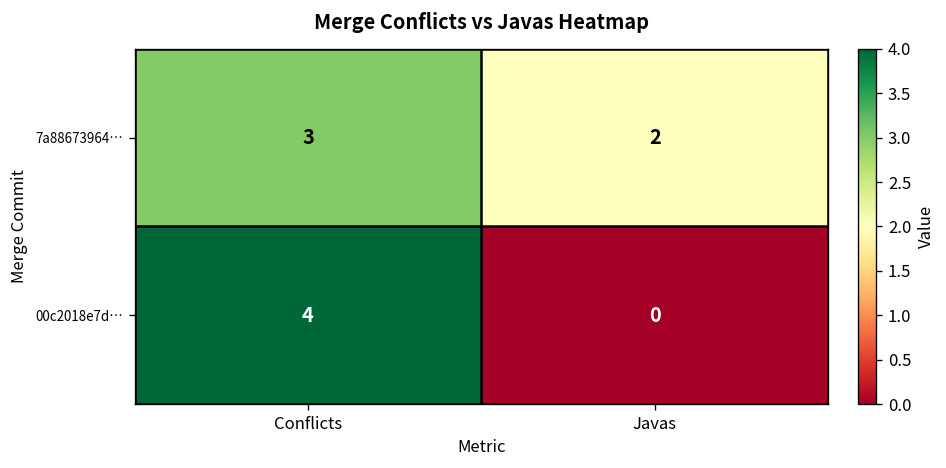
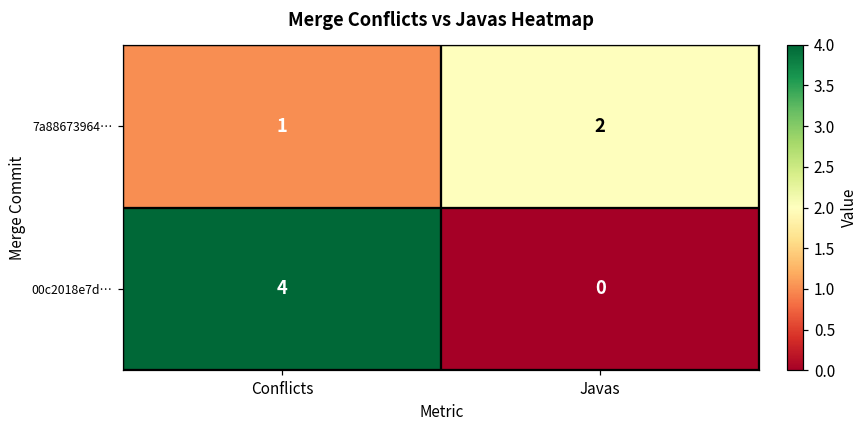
  {
    "7a88673964…": {
-     "Conflicts": 3,
+     "Conflicts": 1,
      "Javas": 2
    },
    "00c2018e7d…": {
      "Conflicts": 4,
      "Javas": 0
    }
  }
